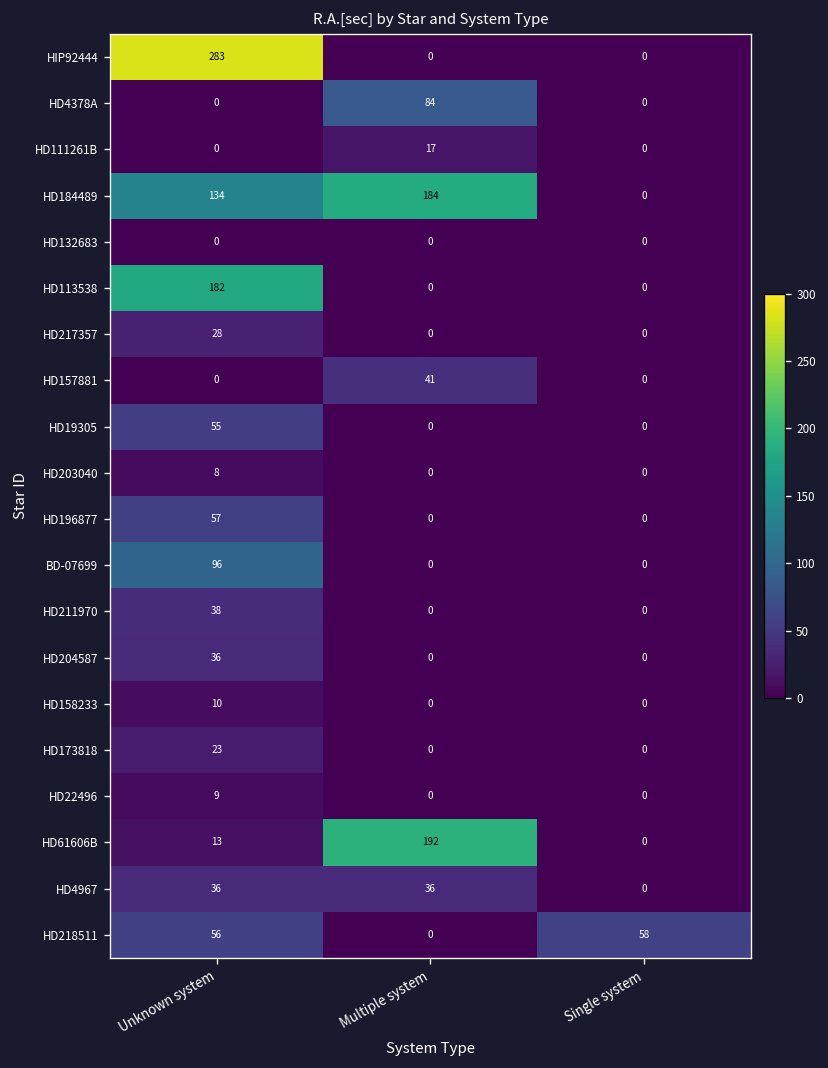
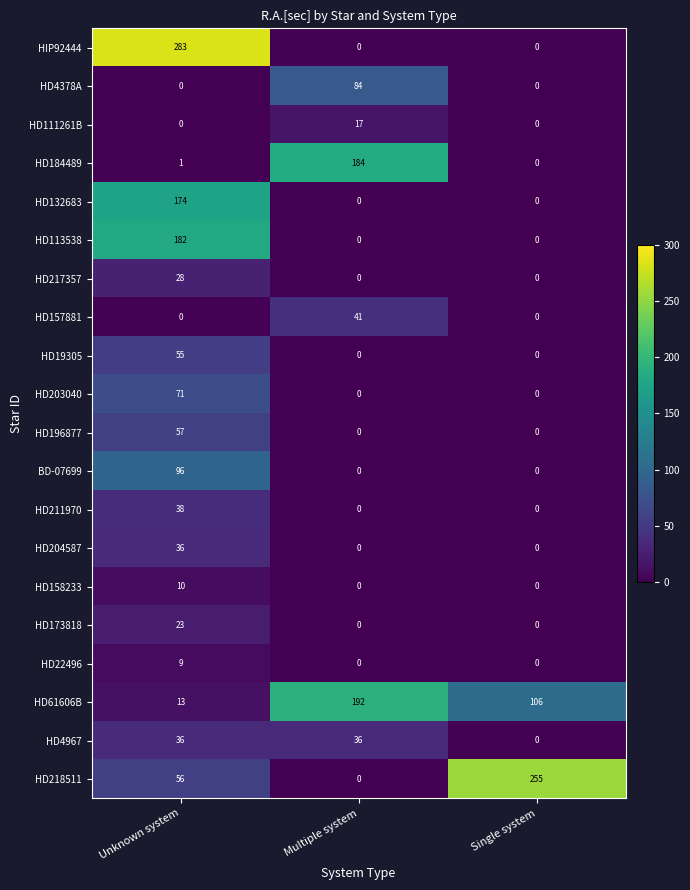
  {
    "HIP92444": {
      "Unknown system": 283,
      "Multiple system": 0,
      "Single system": 0
    },
    "HD4378A": {
      "Unknown system": 0,
      "Multiple system": 84,
      "Single system": 0
    },
    "HD111261B": {
      "Unknown system": 0,
      "Multiple system": 17,
      "Single system": 0
    },
    "HD184489": {
-     "Unknown system": 134,
+     "Unknown system": 1,
      "Multiple system": 184,
      "Single system": 0
    },
    "HD132683": {
-     "Unknown system": 0,
+     "Unknown system": 174,
      "Multiple system": 0,
      "Single system": 0
    },
    "HD113538": {
      "Unknown system": 182,
      "Multiple system": 0,
      "Single system": 0
    },
    "HD217357": {
      "Unknown system": 28,
      "Multiple system": 0,
      "Single system": 0
    },
    "HD157881": {
      "Unknown system": 0,
      "Multiple system": 41,
      "Single system": 0
    },
    "HD19305": {
      "Unknown system": 55,
      "Multiple system": 0,
      "Single system": 0
    },
    "HD203040": {
-     "Unknown system": 8,
+     "Unknown system": 71,
      "Multiple system": 0,
      "Single system": 0
    },
    "HD196877": {
      "Unknown system": 57,
      "Multiple system": 0,
      "Single system": 0
    },
    "BD-07699": {
      "Unknown system": 96,
      "Multiple system": 0,
      "Single system": 0
    },
    "HD211970": {
      "Unknown system": 38,
      "Multiple system": 0,
      "Single system": 0
    },
    "HD204587": {
      "Unknown system": 36,
      "Multiple system": 0,
      "Single system": 0
    },
    "HD158233": {
      "Unknown system": 10,
      "Multiple system": 0,
      "Single system": 0
    },
    "HD173818": {
      "Unknown system": 23,
      "Multiple system": 0,
      "Single system": 0
    },
    "HD22496": {
      "Unknown system": 9,
      "Multiple system": 0,
      "Single system": 0
    },
    "HD61606B": {
      "Unknown system": 13,
      "Multiple system": 192,
-     "Single system": 0
+     "Single system": 106
    },
    "HD4967": {
      "Unknown system": 36,
      "Multiple system": 36,
      "Single system": 0
    },
    "HD218511": {
      "Unknown system": 56,
      "Multiple system": 0,
-     "Single system": 58
+     "Single system": 255
    }
  }
